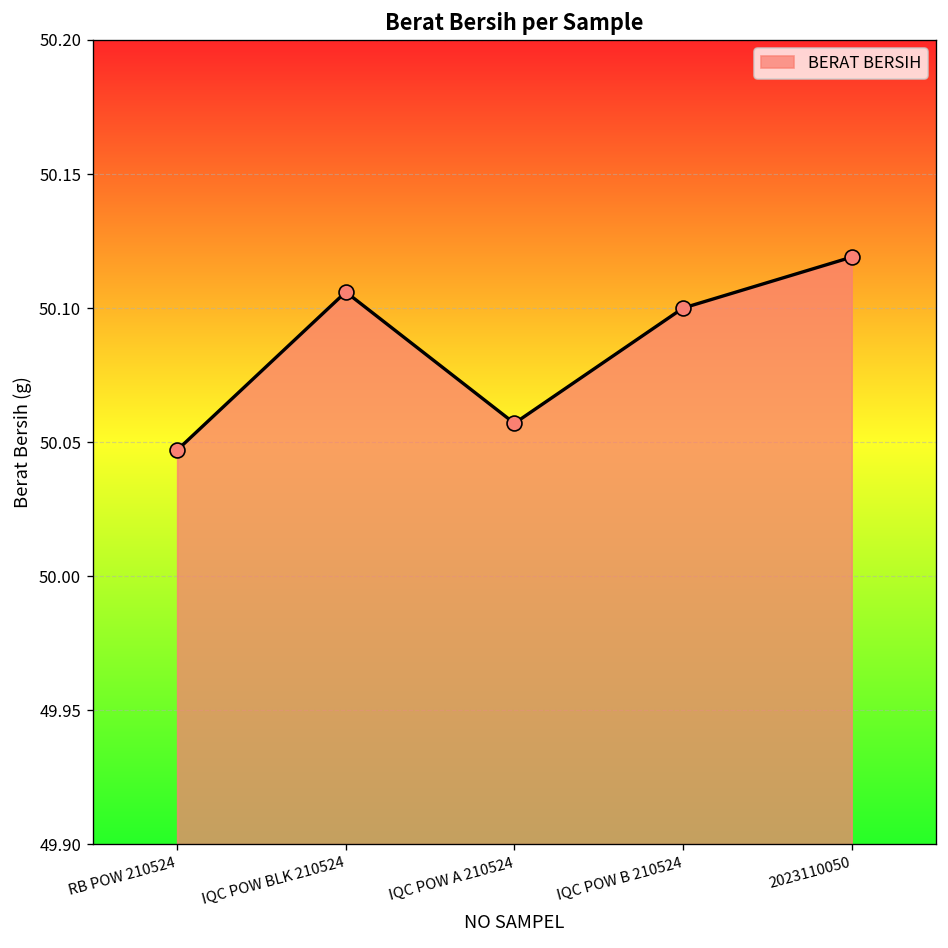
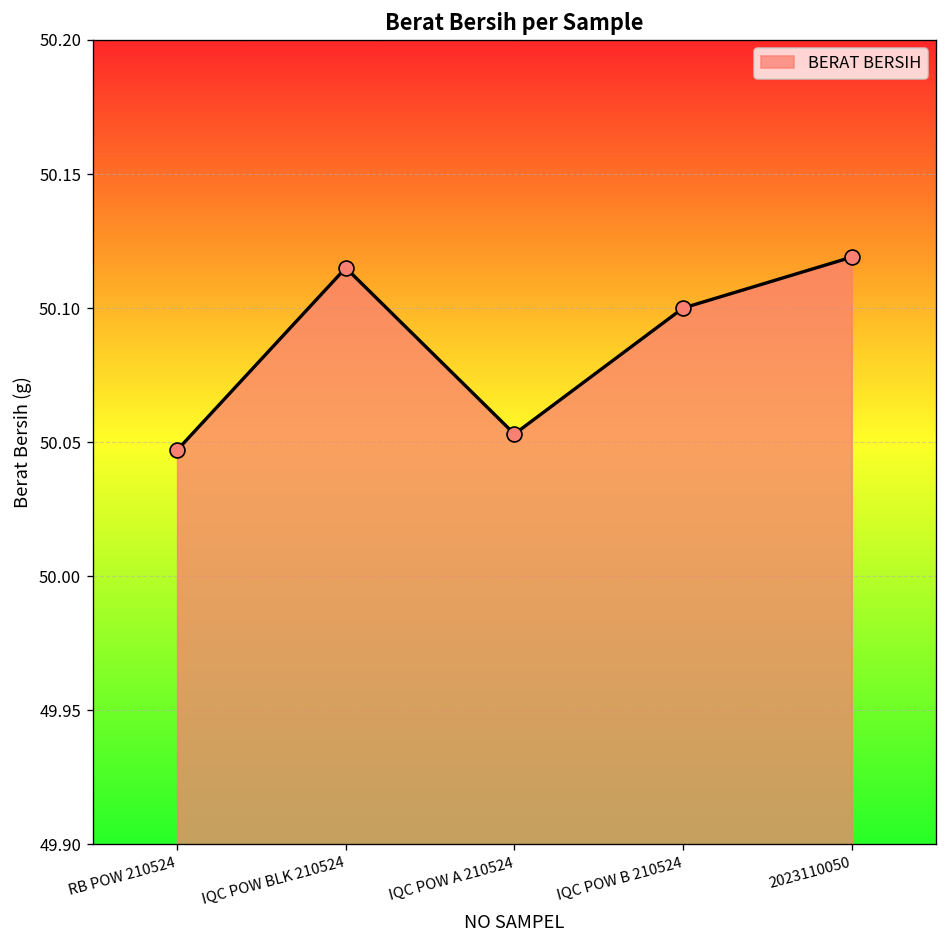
  {
    "RB POW 210524": 50.047,
-   "IQC POW BLK 210524": 50.106,
-   "IQC POW A 210524": 50.057,
+   "IQC POW BLK 210524": 50.115,
+   "IQC POW A 210524": 50.053,
    "IQC POW B 210524": 50.100,
    "2023110050": 50.119
  }
